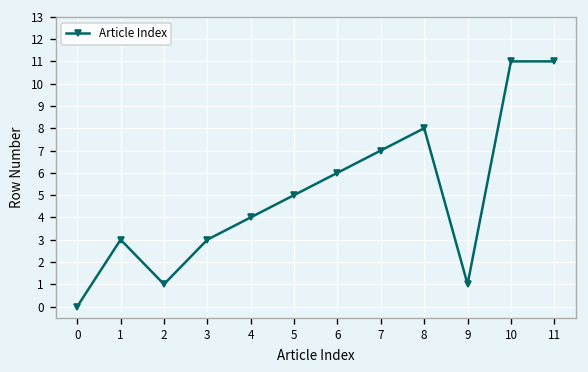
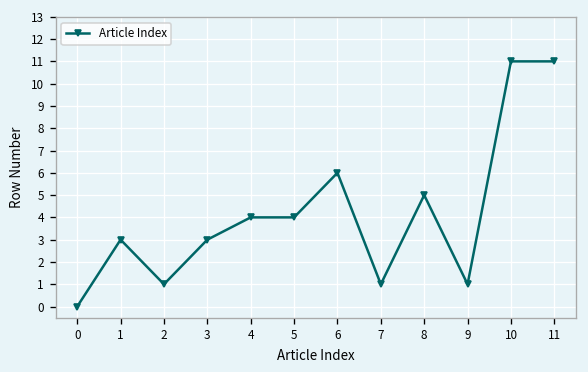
  {
    "0": 0,
    "1": 3,
    "2": 1,
    "3": 3,
    "4": 4,
-   "5": 5,
+   "5": 4,
    "6": 6,
-   "7": 7,
-   "8": 8,
+   "7": 1,
+   "8": 5,
    "9": 1,
    "10": 11,
    "11": 11
  }
